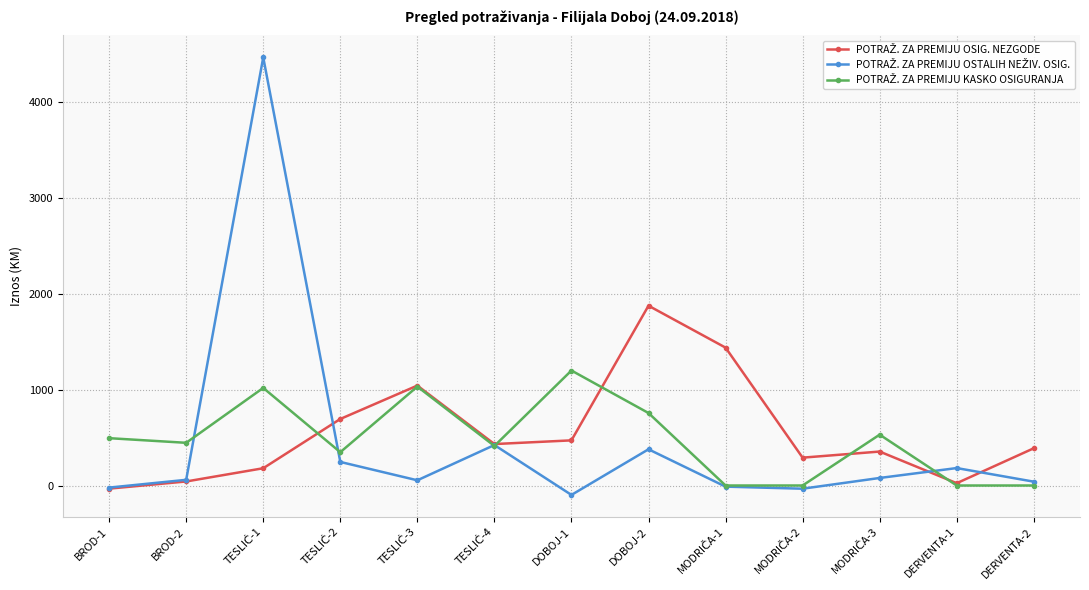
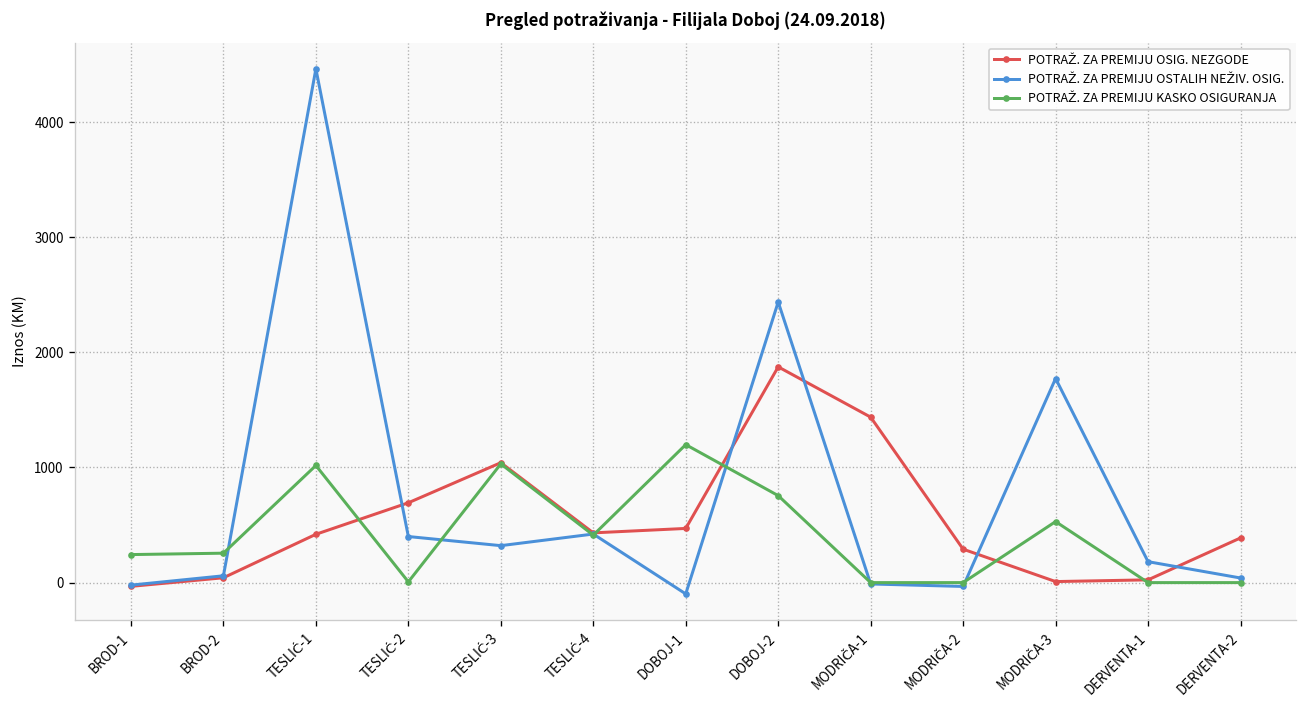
  {
    "POTRAŽ. ZA PREMIJU OSIG. NEZGODE": {
-     "TESLIĆ-1": 200,
+     "TESLIĆ-1": 400,
      "TESLIĆ-2": 700,
      "DOBOJ-1": 500,
      "DOBOJ-2": 1900,
      "MODRIČA-1": 1400,
      "MODRIČA-2": 300,
-     "MODRIČA-3": 400,
+     "MODRIČA-3": 0,
      "DERVENTA-2": 400
    },
    "POTRAŽ. ZA PREMIJU OSTALIH NEŽIV. OSIG.": {
      "TESLIĆ-1": 4500,
-     "TESLIĆ-2": 200,
-     "TESLIĆ-3": 100,
+     "TESLIĆ-2": 400,
+     "TESLIĆ-3": 300,
      "DOBOJ-1": -100,
-     "DOBOJ-2": 400,
+     "DOBOJ-2": 2400,
      "MODRIČA-2": 0,
-     "MODRIČA-3": 100,
+     "MODRIČA-3": 1800,
      "DERVENTA-1": 200,
      "DERVENTA-2": 0
    },
    "POTRAŽ. ZA PREMIJU KASKO OSIGURANJA": {
-     "BROD-1": 500,
-     "BROD-2": 400,
+     "BROD-1": 200,
+     "BROD-2": 300,
      "TESLIĆ-1": 1000,
-     "TESLIĆ-2": 300,
+     "TESLIĆ-2": 0,
      "DOBOJ-1": 1200,
      "DOBOJ-2": 800,
      "MODRIČA-2": 0,
      "MODRIČA-3": 500,
      "DERVENTA-2": 0
    }
  }
